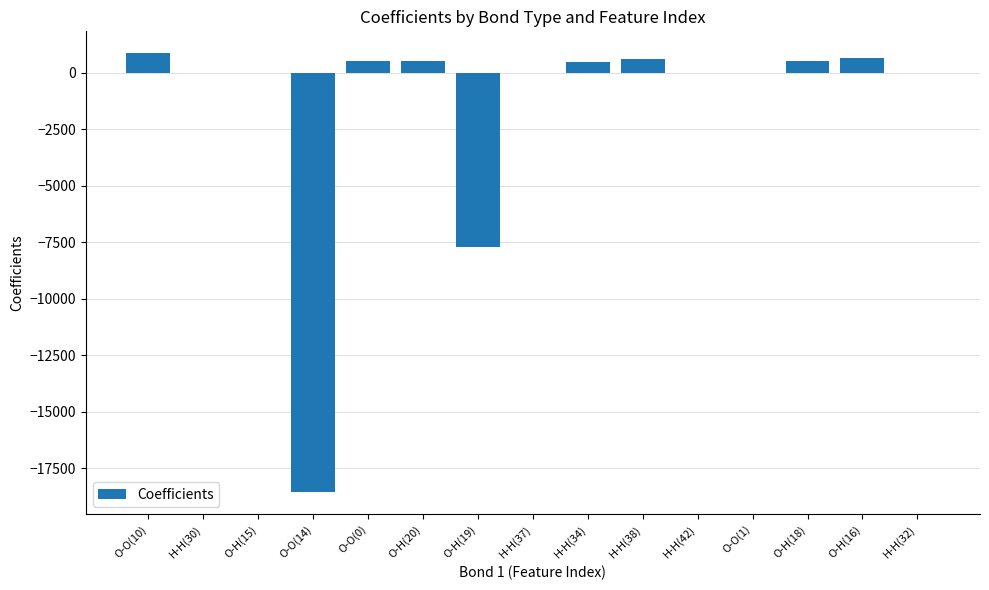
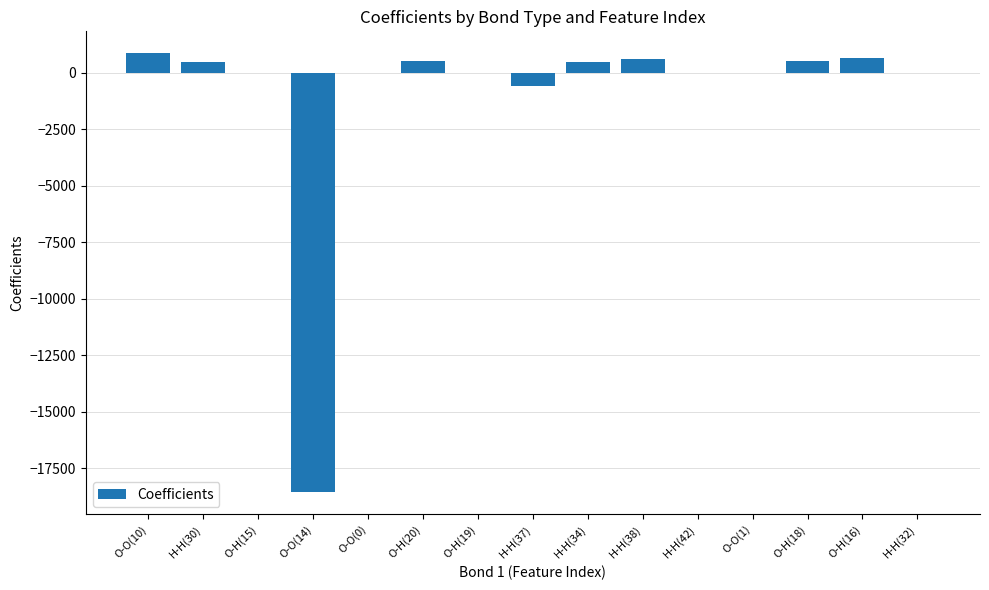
  {
    "O-O(10)": 900,
-   "H-H(30)": 0,
+   "H-H(30)": 500,
    "O-O(14)": -18600,
-   "O-O(0)": 500,
+   "O-O(0)": 0,
    "O-H(20)": 500,
-   "O-H(19)": -7700,
-   "H-H(37)": 0,
+   "O-H(19)": 0,
+   "H-H(37)": -600,
    "H-H(34)": 500,
    "H-H(38)": 600,
    "O-H(18)": 500,
    "O-H(16)": 700
  }
